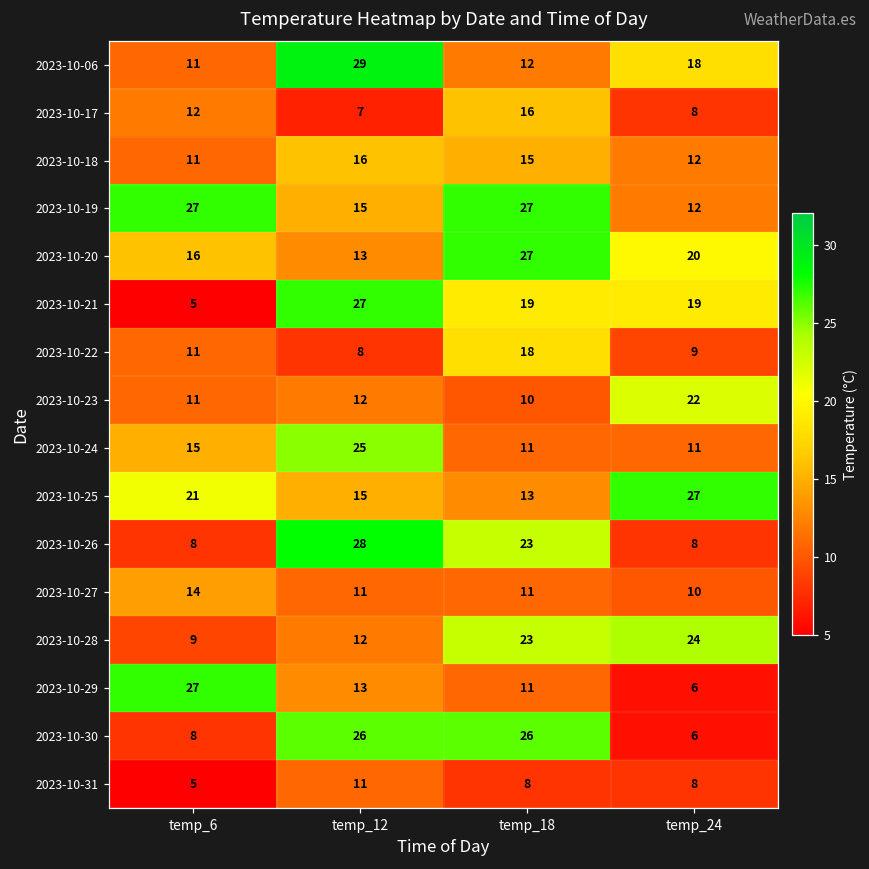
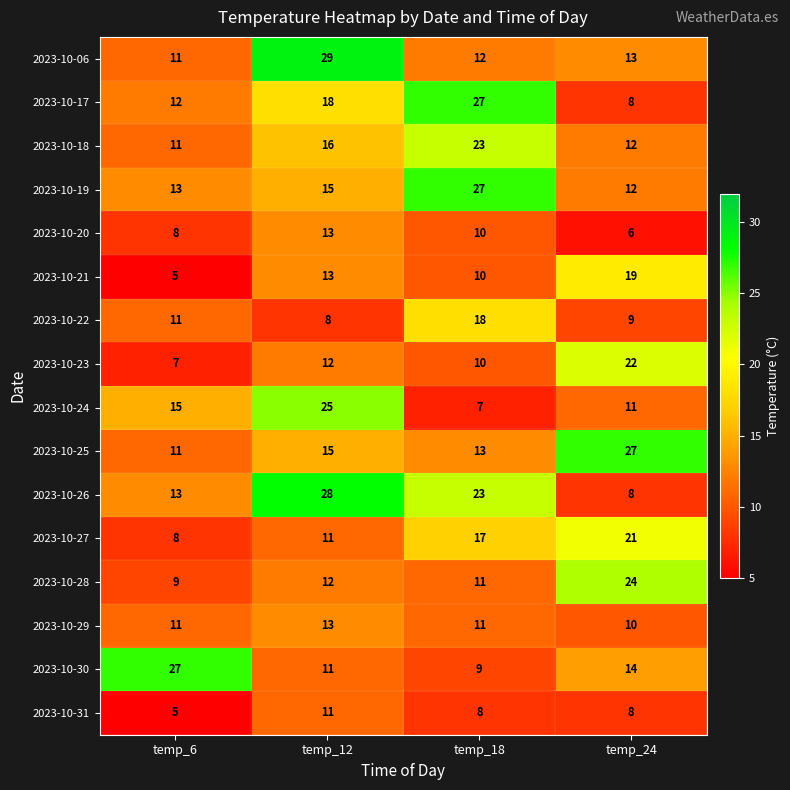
  {
    "2023-10-06": {
      "temp_6": 11,
      "temp_12": 29,
      "temp_18": 12,
-     "temp_24": 18
+     "temp_24": 13
    },
    "2023-10-17": {
      "temp_6": 12,
-     "temp_12": 7,
-     "temp_18": 16,
+     "temp_12": 18,
+     "temp_18": 27,
      "temp_24": 8
    },
    "2023-10-18": {
      "temp_6": 11,
      "temp_12": 16,
-     "temp_18": 15,
+     "temp_18": 23,
      "temp_24": 12
    },
    "2023-10-19": {
-     "temp_6": 27,
+     "temp_6": 13,
      "temp_12": 15,
      "temp_18": 27,
      "temp_24": 12
    },
    "2023-10-20": {
-     "temp_6": 16,
+     "temp_6": 8,
      "temp_12": 13,
-     "temp_18": 27,
-     "temp_24": 20
+     "temp_18": 10,
+     "temp_24": 6
    },
    "2023-10-21": {
      "temp_6": 5,
-     "temp_12": 27,
-     "temp_18": 19,
+     "temp_12": 13,
+     "temp_18": 10,
      "temp_24": 19
    },
    "2023-10-22": {
      "temp_6": 11,
      "temp_12": 8,
      "temp_18": 18,
      "temp_24": 9
    },
    "2023-10-23": {
-     "temp_6": 11,
+     "temp_6": 7,
      "temp_12": 12,
      "temp_18": 10,
      "temp_24": 22
    },
    "2023-10-24": {
      "temp_6": 15,
      "temp_12": 25,
-     "temp_18": 11,
+     "temp_18": 7,
      "temp_24": 11
    },
    "2023-10-25": {
-     "temp_6": 21,
+     "temp_6": 11,
      "temp_12": 15,
      "temp_18": 13,
      "temp_24": 27
    },
    "2023-10-26": {
-     "temp_6": 8,
+     "temp_6": 13,
      "temp_12": 28,
      "temp_18": 23,
      "temp_24": 8
    },
    "2023-10-27": {
-     "temp_6": 14,
+     "temp_6": 8,
      "temp_12": 11,
-     "temp_18": 11,
-     "temp_24": 10
+     "temp_18": 17,
+     "temp_24": 21
    },
    "2023-10-28": {
      "temp_6": 9,
      "temp_12": 12,
-     "temp_18": 23,
+     "temp_18": 11,
      "temp_24": 24
    },
    "2023-10-29": {
-     "temp_6": 27,
+     "temp_6": 11,
      "temp_12": 13,
      "temp_18": 11,
-     "temp_24": 6
+     "temp_24": 10
    },
    "2023-10-30": {
-     "temp_6": 8,
-     "temp_12": 26,
-     "temp_18": 26,
-     "temp_24": 6
+     "temp_6": 27,
+     "temp_12": 11,
+     "temp_18": 9,
+     "temp_24": 14
    },
    "2023-10-31": {
      "temp_6": 5,
      "temp_12": 11,
      "temp_18": 8,
      "temp_24": 8
    }
  }
